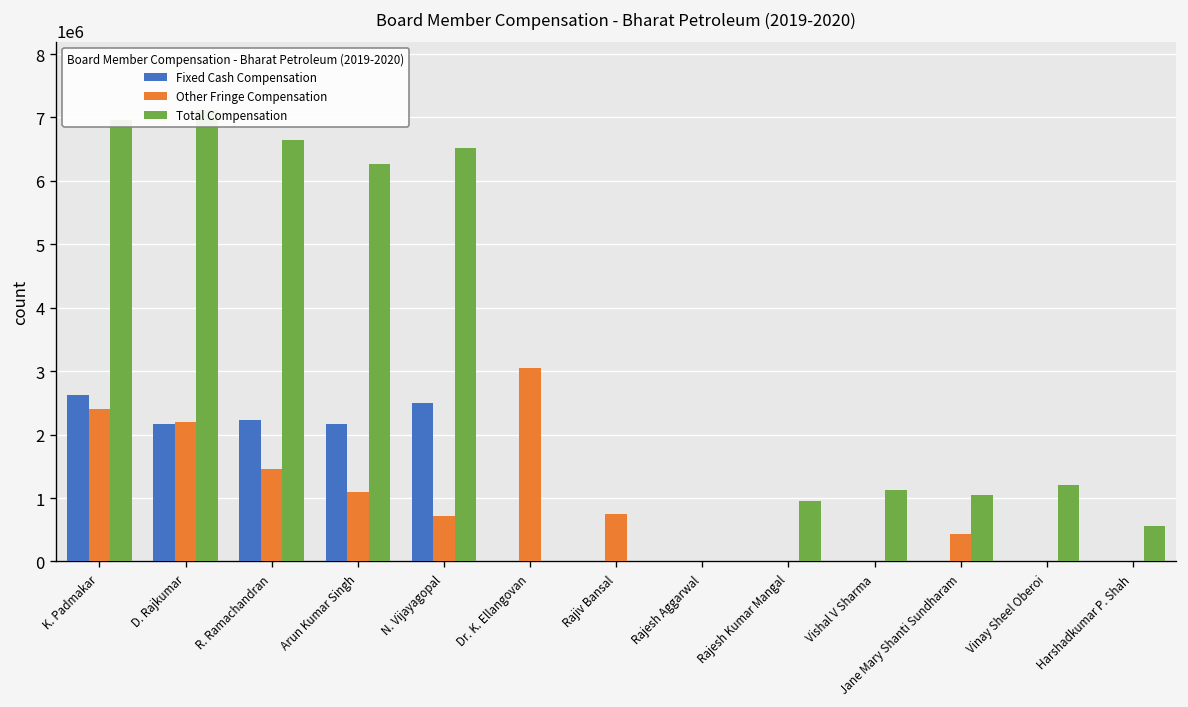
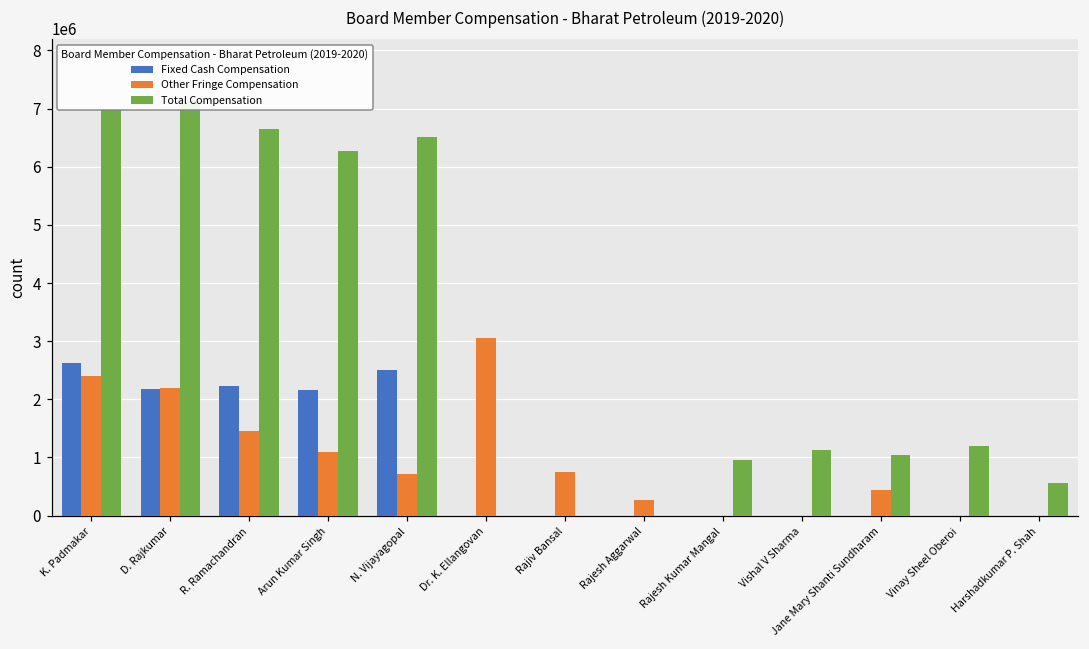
  {
    "Fixed Cash Compensation": {
      "K. Padmakar": 2600000,
      "D. Rajkumar": 2200000,
      "R. Ramachandran": 2200000,
      "Arun Kumar Singh": 2200000,
      "N. Vijayagopal": 2500000,
      "Dr. K. Ellangovan": 0,
      "Rajiv Bansal": 0,
      "Rajesh Aggarwal": 0,
      "Rajesh Kumar Mangal": 0,
      "Vishal V Sharma": 0,
      "Jane Mary Shanti Sundharam": 0,
      "Vinay Sheel Oberoi": 0,
      "Harshadkumar P. Shah": 0
    },
    "Other Fringe Compensation": {
      "K. Padmakar": 2400000,
      "D. Rajkumar": 2200000,
      "R. Ramachandran": 1500000,
      "Arun Kumar Singh": 1100000,
      "N. Vijayagopal": 700000,
      "Dr. K. Ellangovan": 3100000,
      "Rajiv Bansal": 800000,
-     "Rajesh Aggarwal": 0,
+     "Rajesh Aggarwal": 300000,
      "Rajesh Kumar Mangal": 0,
      "Vishal V Sharma": 0,
      "Jane Mary Shanti Sundharam": 400000,
      "Vinay Sheel Oberoi": 0,
      "Harshadkumar P. Shah": 0
    },
    "Total Compensation": {
      "R. Ramachandran": 6600000,
      "Arun Kumar Singh": 6300000,
      "N. Vijayagopal": 6500000,
      "Dr. K. Ellangovan": 0,
      "Rajiv Bansal": 0,
      "Rajesh Aggarwal": 0,
      "Rajesh Kumar Mangal": 1000000,
      "Vishal V Sharma": 1100000,
      "Jane Mary Shanti Sundharam": 1000000,
      "Vinay Sheel Oberoi": 1200000,
      "Harshadkumar P. Shah": 600000
    }
  }
